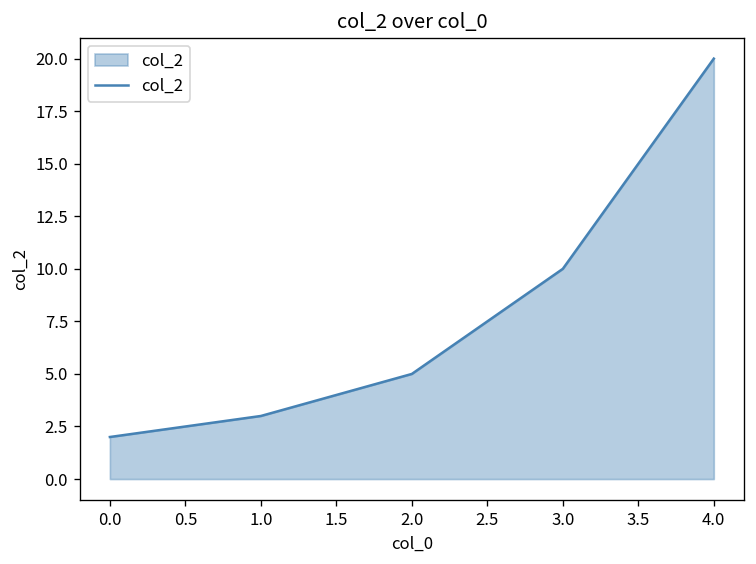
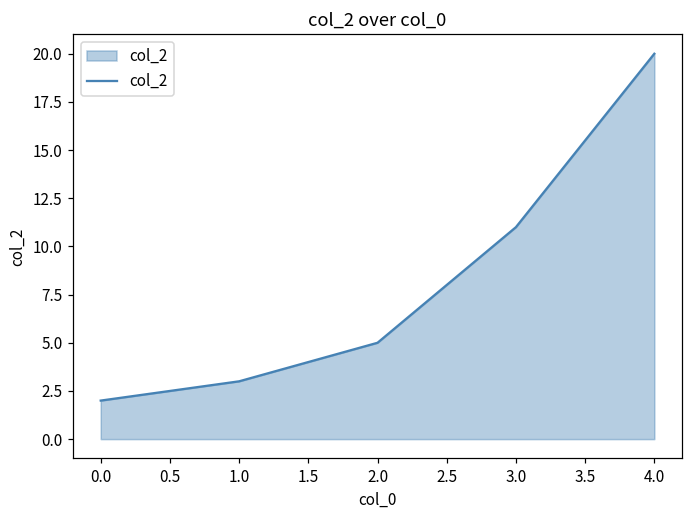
  {
    "0.0": 2,
    "1.0": 3,
    "2.0": 5,
-   "3.0": 10,
+   "3.0": 11,
    "4.0": 20
  }
